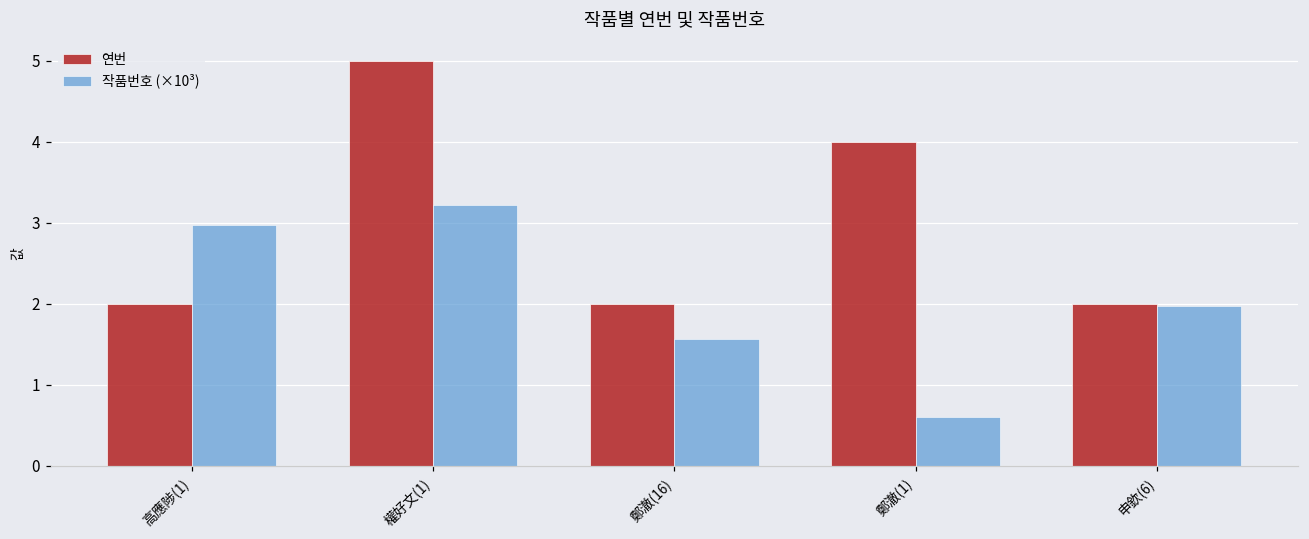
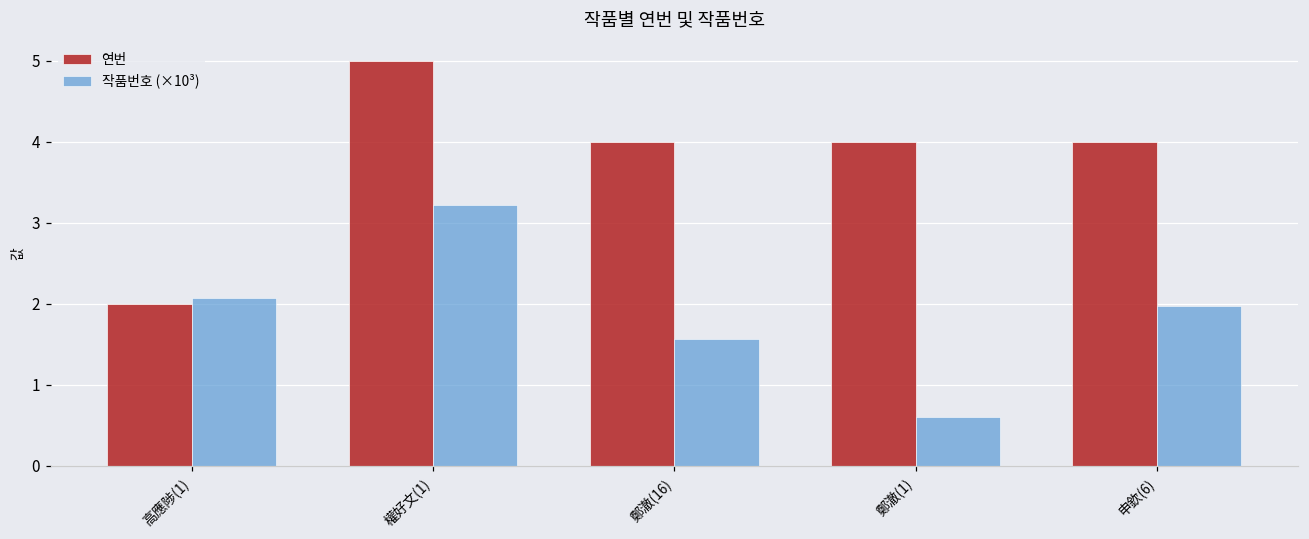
  {
    "연번": {
      "高應陟(1)": 2,
      "權好文(1)": 5,
-     "鄭澈(16)": 2,
+     "鄭澈(16)": 4,
      "鄭澈(1)": 4,
-     "申欽(6)": 2
+     "申欽(6)": 4
    },
    "작품번호 (×10³)": {
-     "高應陟(1)": 3.0,
+     "高應陟(1)": 2.1,
      "權好文(1)": 3.2,
      "鄭澈(16)": 1.6,
      "鄭澈(1)": 0.6,
      "申欽(6)": 2.0
    }
  }
